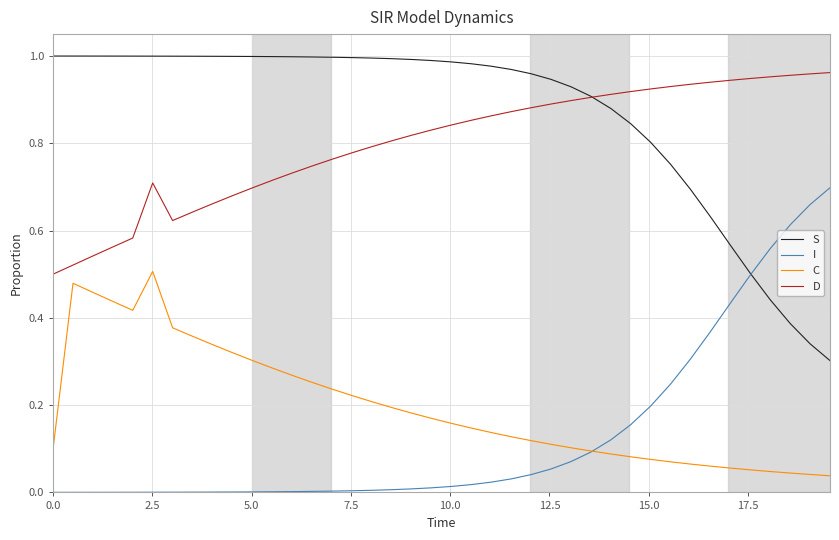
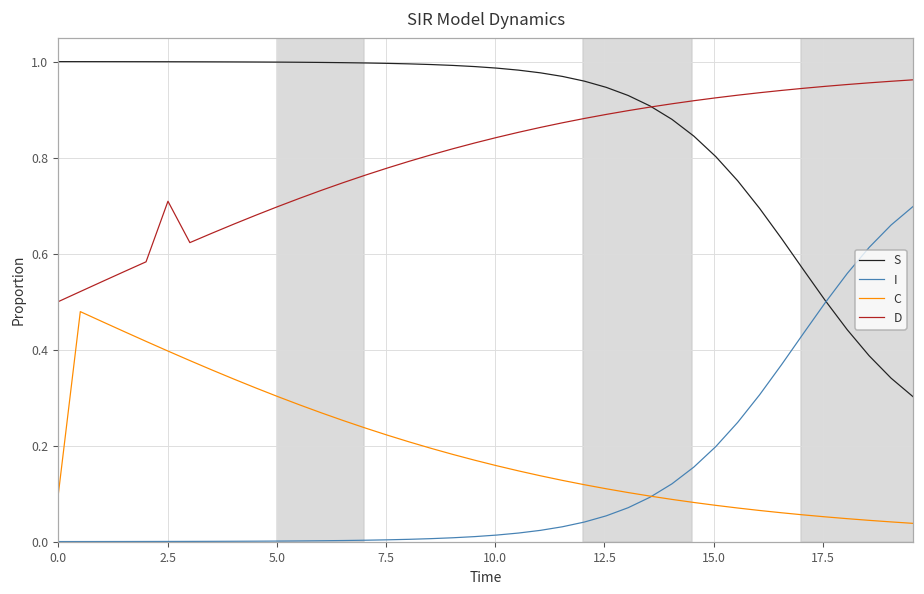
  {
    "S": {
      "0.0": 1.00,
      "2.5": 1.00
    },
    "I": {
      "0.0": 0.00,
      "2.5": 0.00
    },
    "C": {
      "0.0": 0.10,
-     "2.5": 0.51
+     "2.5": 0.40
    },
    "D": {
      "0.0": 0.50,
      "2.5": 0.71
    }
  }
